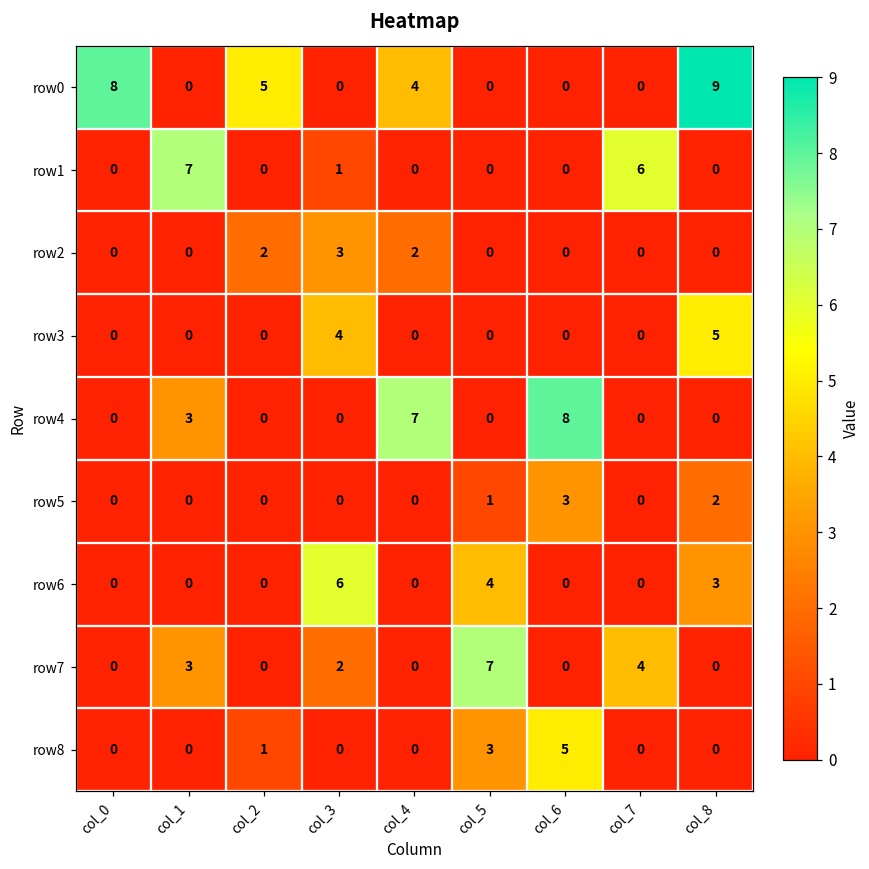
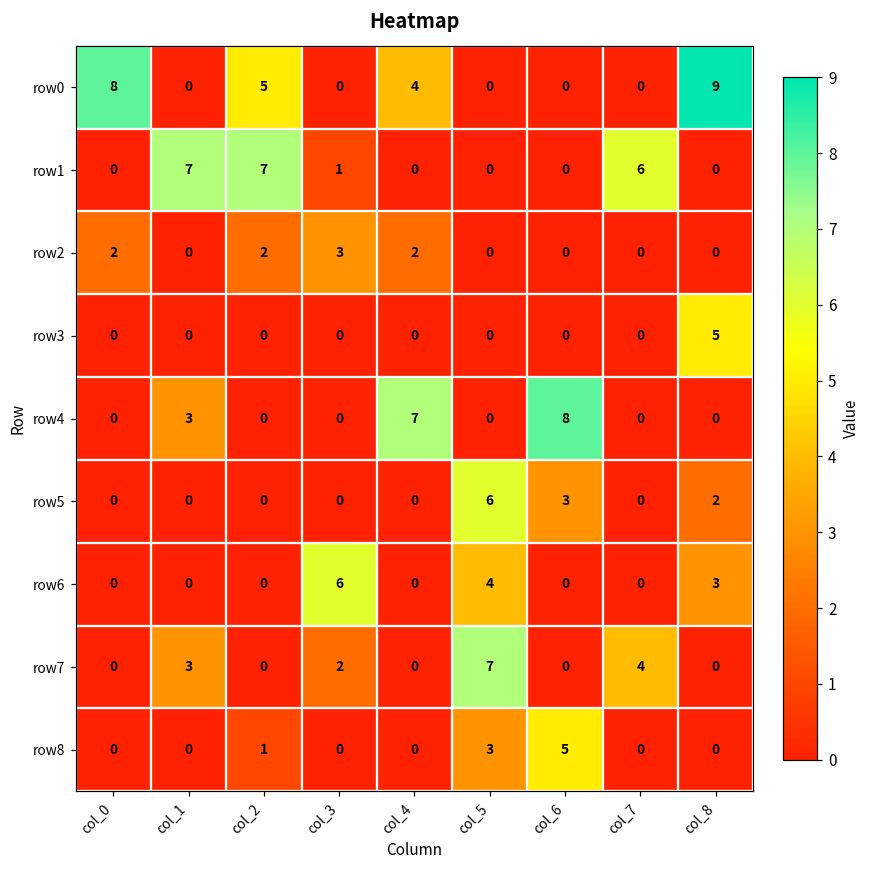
  {
    "row0": {
      "col_0": 8,
      "col_1": 0,
      "col_2": 5,
      "col_3": 0,
      "col_4": 4,
      "col_5": 0,
      "col_6": 0,
      "col_7": 0,
      "col_8": 9
    },
    "row1": {
      "col_0": 0,
      "col_1": 7,
-     "col_2": 0,
+     "col_2": 7,
      "col_3": 1,
      "col_4": 0,
      "col_5": 0,
      "col_6": 0,
      "col_7": 6,
      "col_8": 0
    },
    "row2": {
-     "col_0": 0,
+     "col_0": 2,
      "col_1": 0,
      "col_2": 2,
      "col_3": 3,
      "col_4": 2,
      "col_5": 0,
      "col_6": 0,
      "col_7": 0,
      "col_8": 0
    },
    "row3": {
      "col_0": 0,
      "col_1": 0,
      "col_2": 0,
-     "col_3": 4,
+     "col_3": 0,
      "col_4": 0,
      "col_5": 0,
      "col_6": 0,
      "col_7": 0,
      "col_8": 5
    },
    "row4": {
      "col_0": 0,
      "col_1": 3,
      "col_2": 0,
      "col_3": 0,
      "col_4": 7,
      "col_5": 0,
      "col_6": 8,
      "col_7": 0,
      "col_8": 0
    },
    "row5": {
      "col_0": 0,
      "col_1": 0,
      "col_2": 0,
      "col_3": 0,
      "col_4": 0,
-     "col_5": 1,
+     "col_5": 6,
      "col_6": 3,
      "col_7": 0,
      "col_8": 2
    },
    "row6": {
      "col_0": 0,
      "col_1": 0,
      "col_2": 0,
      "col_3": 6,
      "col_4": 0,
      "col_5": 4,
      "col_6": 0,
      "col_7": 0,
      "col_8": 3
    },
    "row7": {
      "col_0": 0,
      "col_1": 3,
      "col_2": 0,
      "col_3": 2,
      "col_4": 0,
      "col_5": 7,
      "col_6": 0,
      "col_7": 4,
      "col_8": 0
    },
    "row8": {
      "col_0": 0,
      "col_1": 0,
      "col_2": 1,
      "col_3": 0,
      "col_4": 0,
      "col_5": 3,
      "col_6": 5,
      "col_7": 0,
      "col_8": 0
    }
  }
